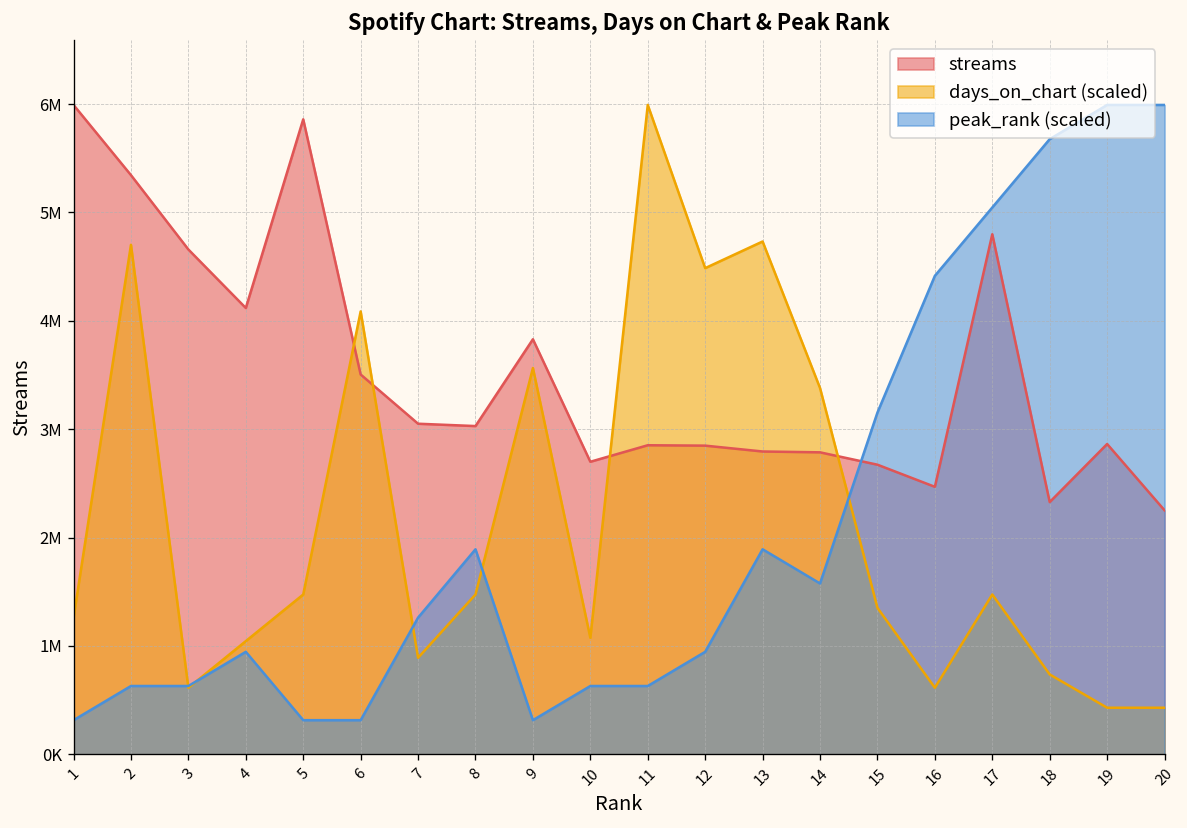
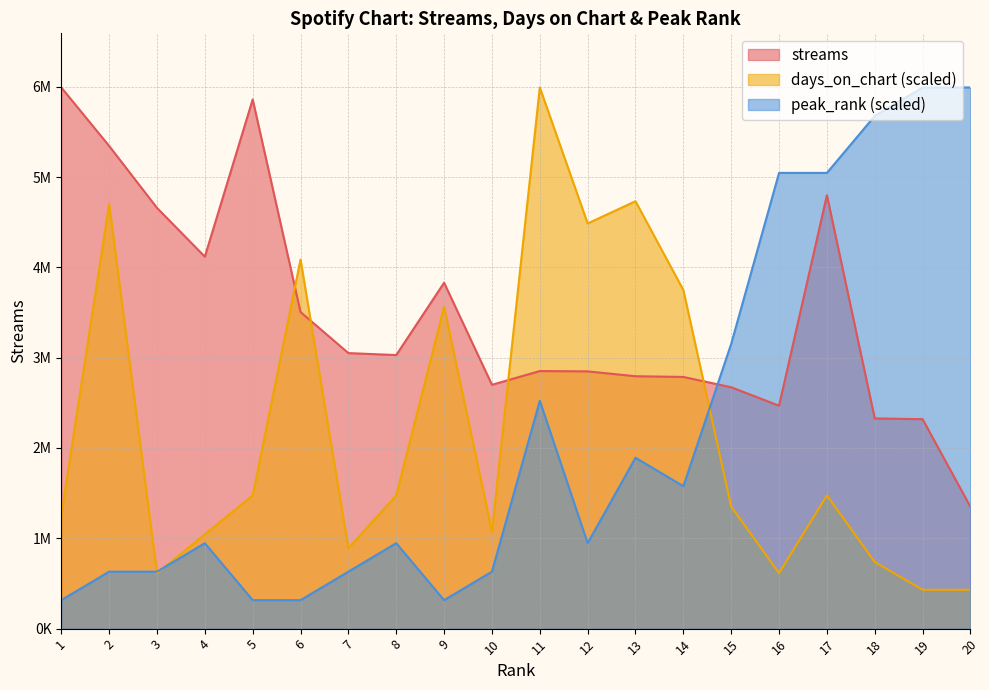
  {
    "streams": {
      "1": 6000000,
      "2": 5300000,
      "3": 4700000,
      "4": 4100000,
      "5": 5900000,
      "6": 3500000,
      "7": 3100000,
      "8": 3000000,
      "9": 3800000,
      "10": 2700000,
      "11": 2900000,
      "12": 2800000,
      "13": 2800000,
      "14": 2800000,
      "15": 2700000,
      "16": 2500000,
      "17": 4800000,
      "18": 2300000,
-     "19": 2900000,
-     "20": 2300000
+     "19": 2300000,
+     "20": 1300000
    },
    "days_on_chart (scaled)": {
      "1": 1300000,
      "2": 4700000,
      "4": 1000000,
      "5": 1500000,
      "6": 4100000,
      "7": 900000,
      "8": 1500000,
      "9": 3600000,
      "10": 1100000,
      "11": 6000000,
      "12": 4500000,
      "13": 4700000,
-     "14": 3400000,
+     "14": 3700000,
      "15": 1400000,
      "16": 600000,
      "17": 1500000,
      "18": 700000,
      "19": 400000,
      "20": 400000
    },
    "peak_rank (scaled)": {
      "1": 300000,
      "2": 600000,
      "4": 900000,
      "5": 300000,
      "6": 300000,
-     "7": 1300000,
-     "8": 1900000,
+     "7": 600000,
+     "8": 900000,
      "9": 300000,
      "10": 600000,
-     "11": 600000,
+     "11": 2500000,
      "12": 900000,
      "13": 1900000,
      "14": 1600000,
      "15": 3200000,
-     "16": 4400000,
+     "16": 5000000,
      "17": 5000000,
      "20": 6000000
    }
  }
